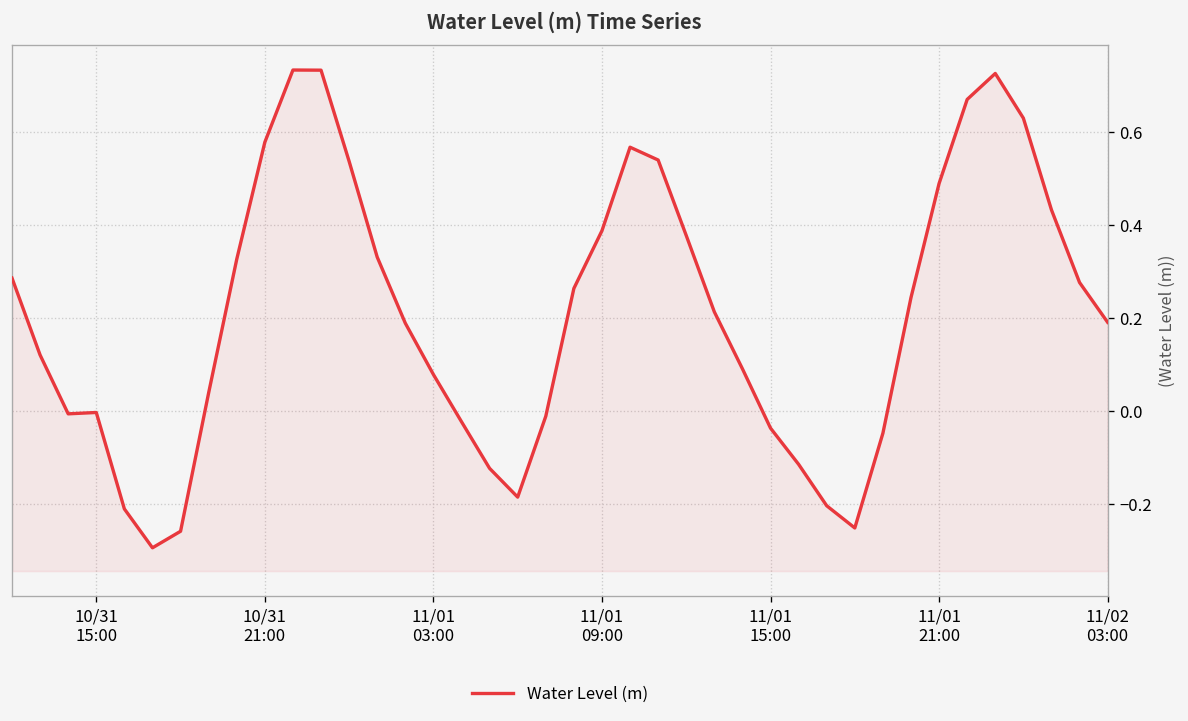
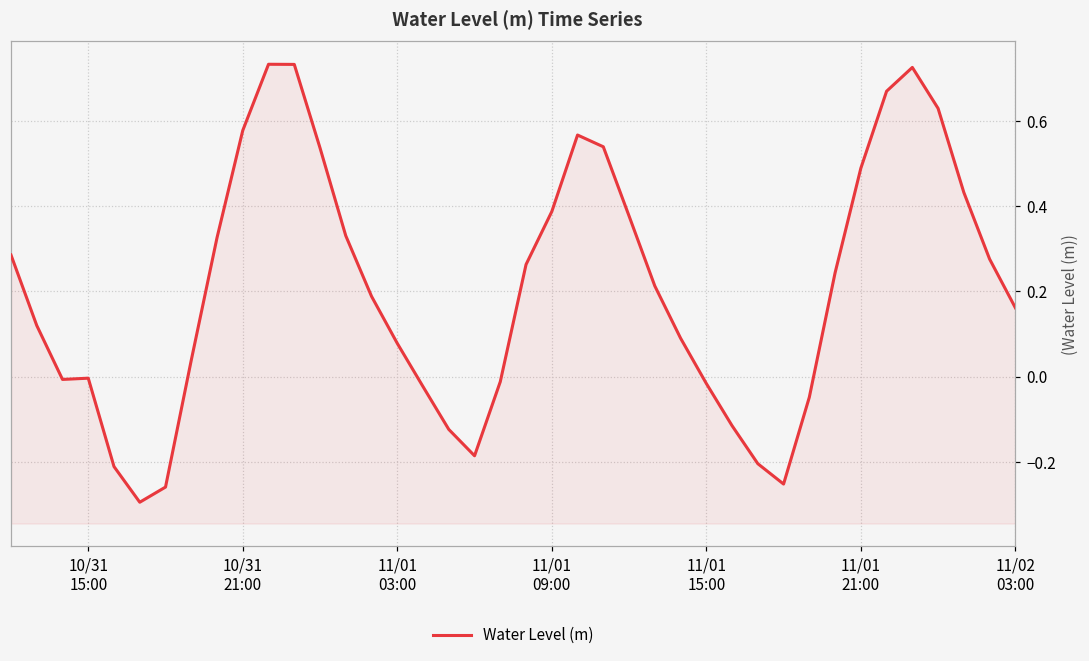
  {
    "10/31 15:00": 0.00,
    "10/31 21:00": 0.58,
    "11/01 03:00": 0.08,
    "11/01 09:00": 0.39,
-   "11/01 15:00": -0.04,
+   "11/01 15:00": -0.02,
    "11/01 21:00": 0.49,
-   "11/02 03:00": 0.19
+   "11/02 03:00": 0.16
  }
